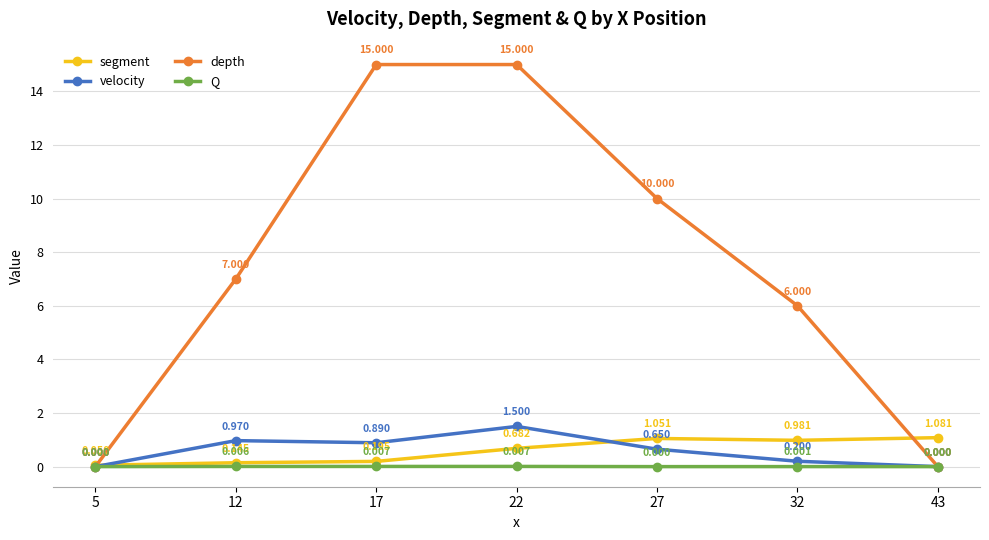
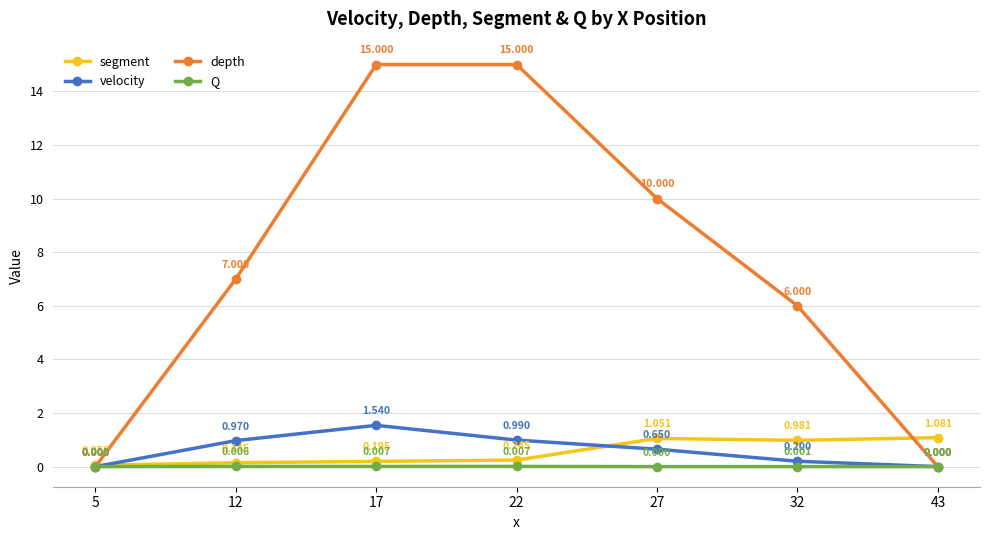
  {
    "segment": {
-     "22": 0.682,
+     "22": 0.245,
      "27": 1.051,
      "32": 0.981,
      "43": 1.081
    },
    "velocity": {
      "12": 0.970,
-     "17": 0.890,
-     "22": 1.500
+     "17": 1.540,
+     "22": 0.990
    },
    "depth": {
      "12": 7.000,
      "17": 15.000,
      "22": 15.000,
      "27": 10.000,
      "32": 6.000
    }
  }
